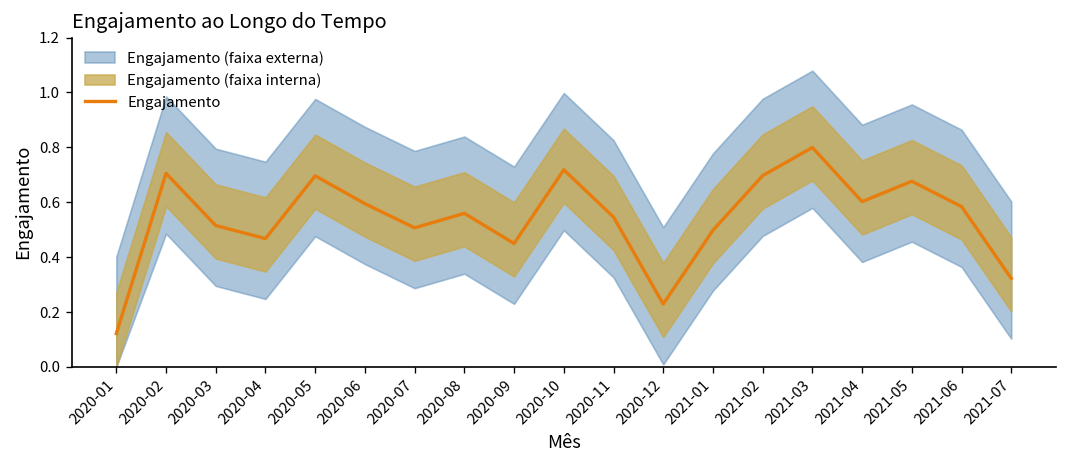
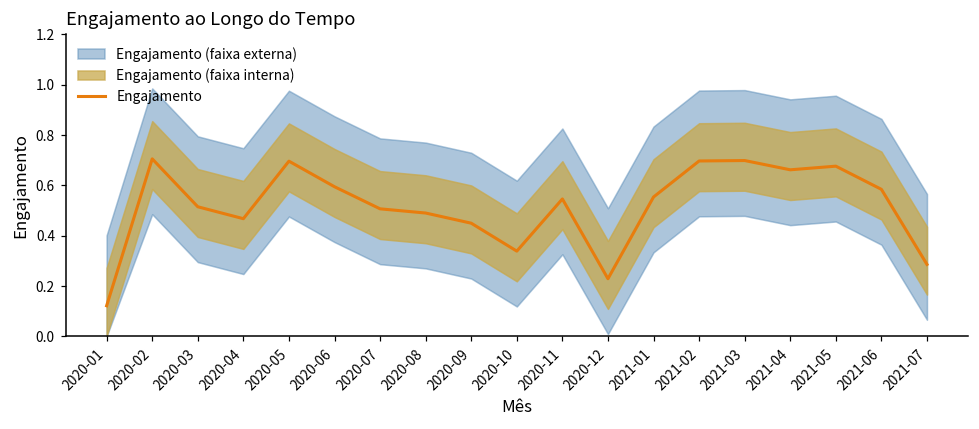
  {
    "Engajamento": {
      "2020-01": 0.12,
      "2020-02": 0.71,
      "2020-03": 0.52,
      "2020-04": 0.47,
      "2020-05": 0.70,
      "2020-06": 0.59,
      "2020-07": 0.51,
-     "2020-08": 0.56,
+     "2020-08": 0.49,
      "2020-09": 0.45,
-     "2020-10": 0.72,
+     "2020-10": 0.34,
      "2020-11": 0.55,
      "2020-12": 0.23,
-     "2021-01": 0.50,
+     "2021-01": 0.55,
      "2021-02": 0.70,
-     "2021-03": 0.80,
-     "2021-04": 0.60,
+     "2021-03": 0.70,
+     "2021-04": 0.66,
      "2021-05": 0.68,
      "2021-06": 0.58,
-     "2021-07": 0.32
+     "2021-07": 0.29
    },
    "Engajamento (faixa externa)": {
      "2020-01": 0.40
    }
  }
